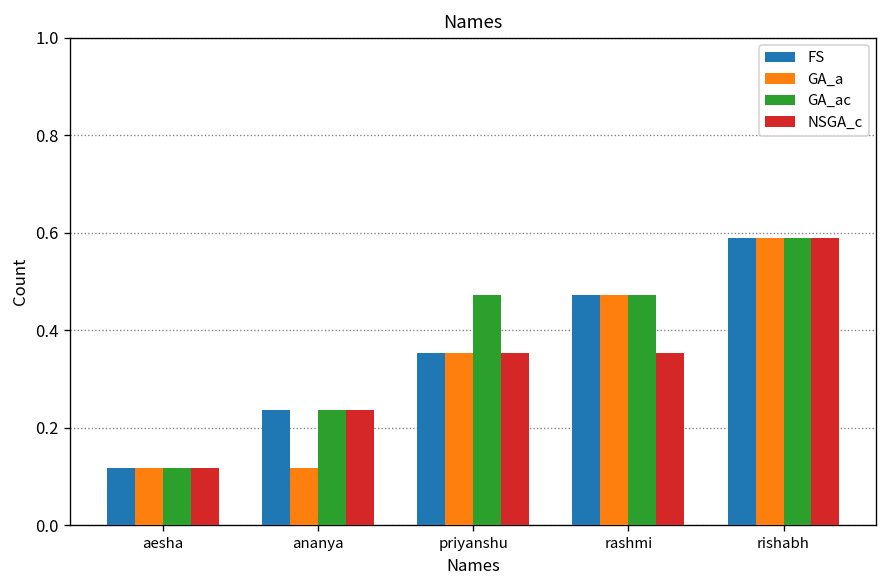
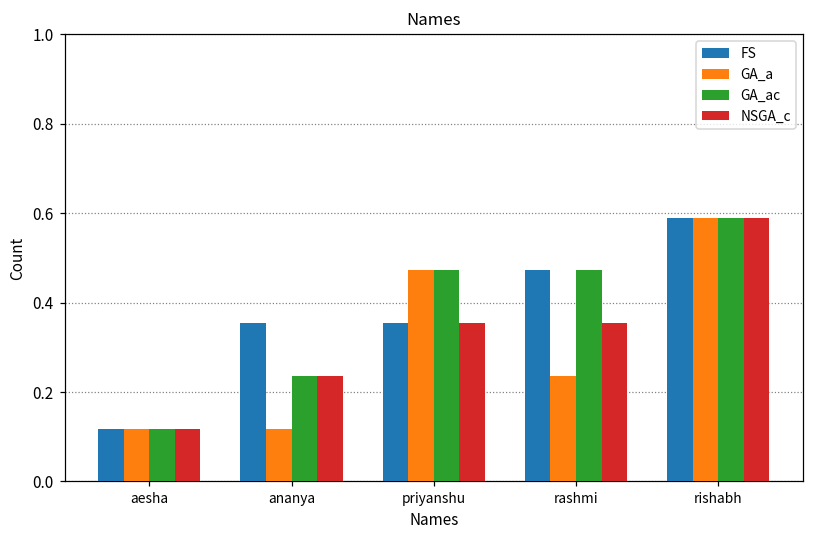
  {
    "FS": {
      "aesha": 0.12,
-     "ananya": 0.24,
+     "ananya": 0.35,
      "priyanshu": 0.35,
      "rashmi": 0.47,
      "rishabh": 0.59
    },
    "GA_a": {
      "aesha": 0.12,
      "ananya": 0.12,
-     "priyanshu": 0.35,
-     "rashmi": 0.47,
+     "priyanshu": 0.47,
+     "rashmi": 0.24,
      "rishabh": 0.59
    },
    "GA_ac": {
      "aesha": 0.12,
      "ananya": 0.24,
      "priyanshu": 0.47,
      "rashmi": 0.47,
      "rishabh": 0.59
    },
    "NSGA_c": {
      "aesha": 0.12,
      "ananya": 0.24,
      "priyanshu": 0.35,
      "rashmi": 0.35,
      "rishabh": 0.59
    }
  }
